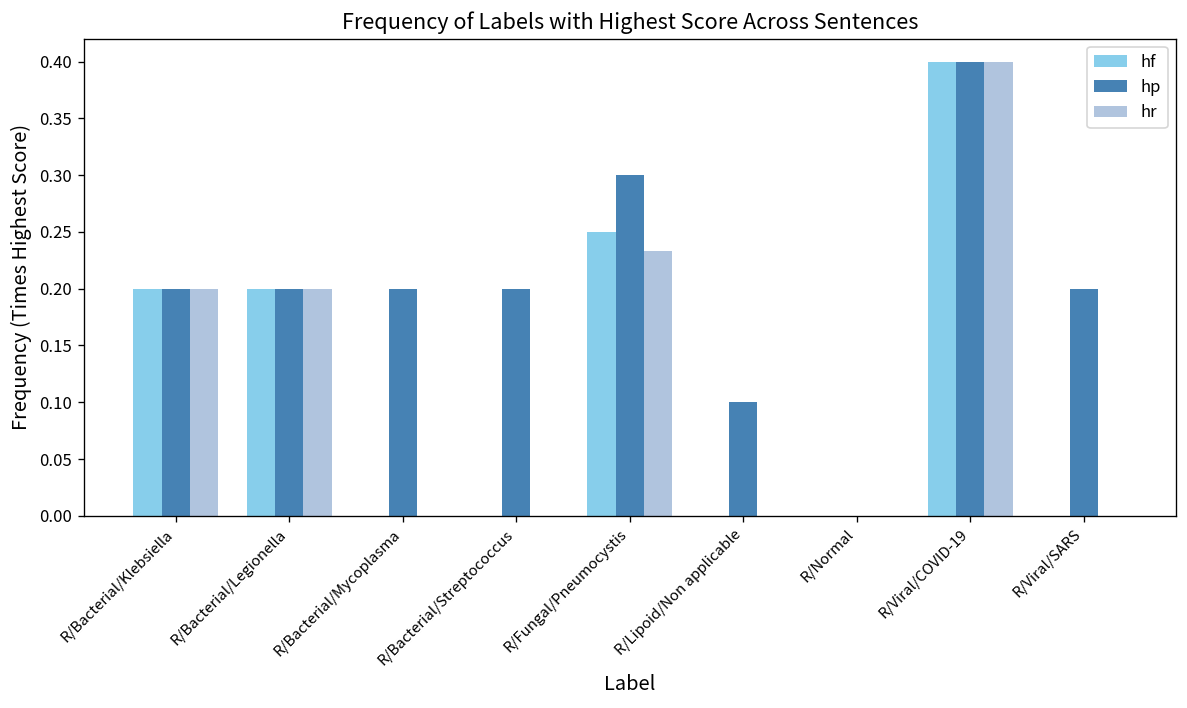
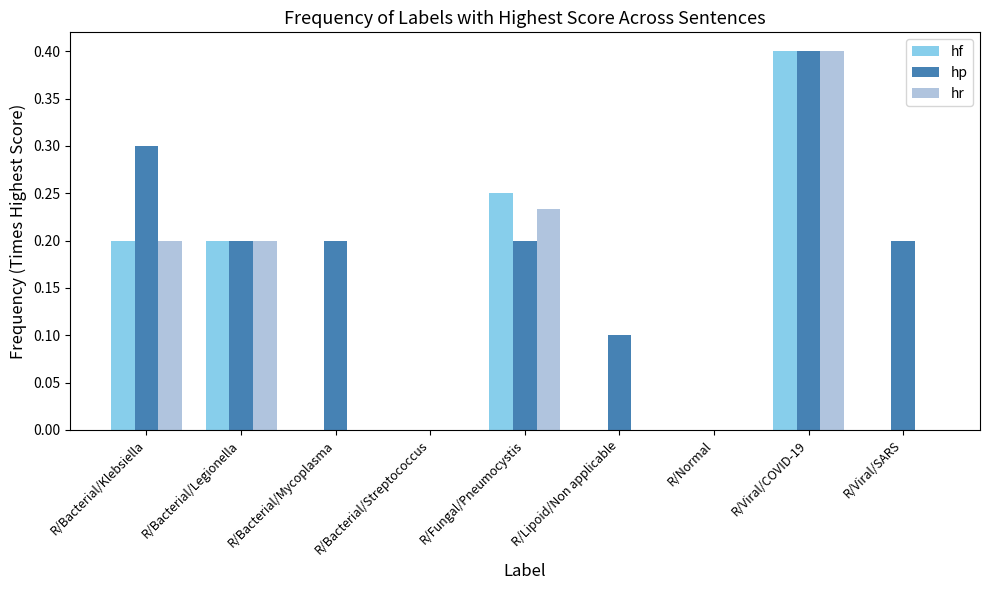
  {
    "hp": {
-     "R/Bacterial/Klebsiella": 0.2,
+     "R/Bacterial/Klebsiella": 0.3,
      "R/Bacterial/Legionella": 0.2,
      "R/Bacterial/Mycoplasma": 0.2,
-     "R/Bacterial/Streptococcus": 0.2,
-     "R/Fungal/Pneumocystis": 0.3,
+     "R/Bacterial/Streptococcus": 0.0,
+     "R/Fungal/Pneumocystis": 0.2,
      "R/Lipoid/Non applicable": 0.1,
      "R/Normal": 0.0,
      "R/Viral/COVID-19": 0.4,
      "R/Viral/SARS": 0.2
    }
  }
